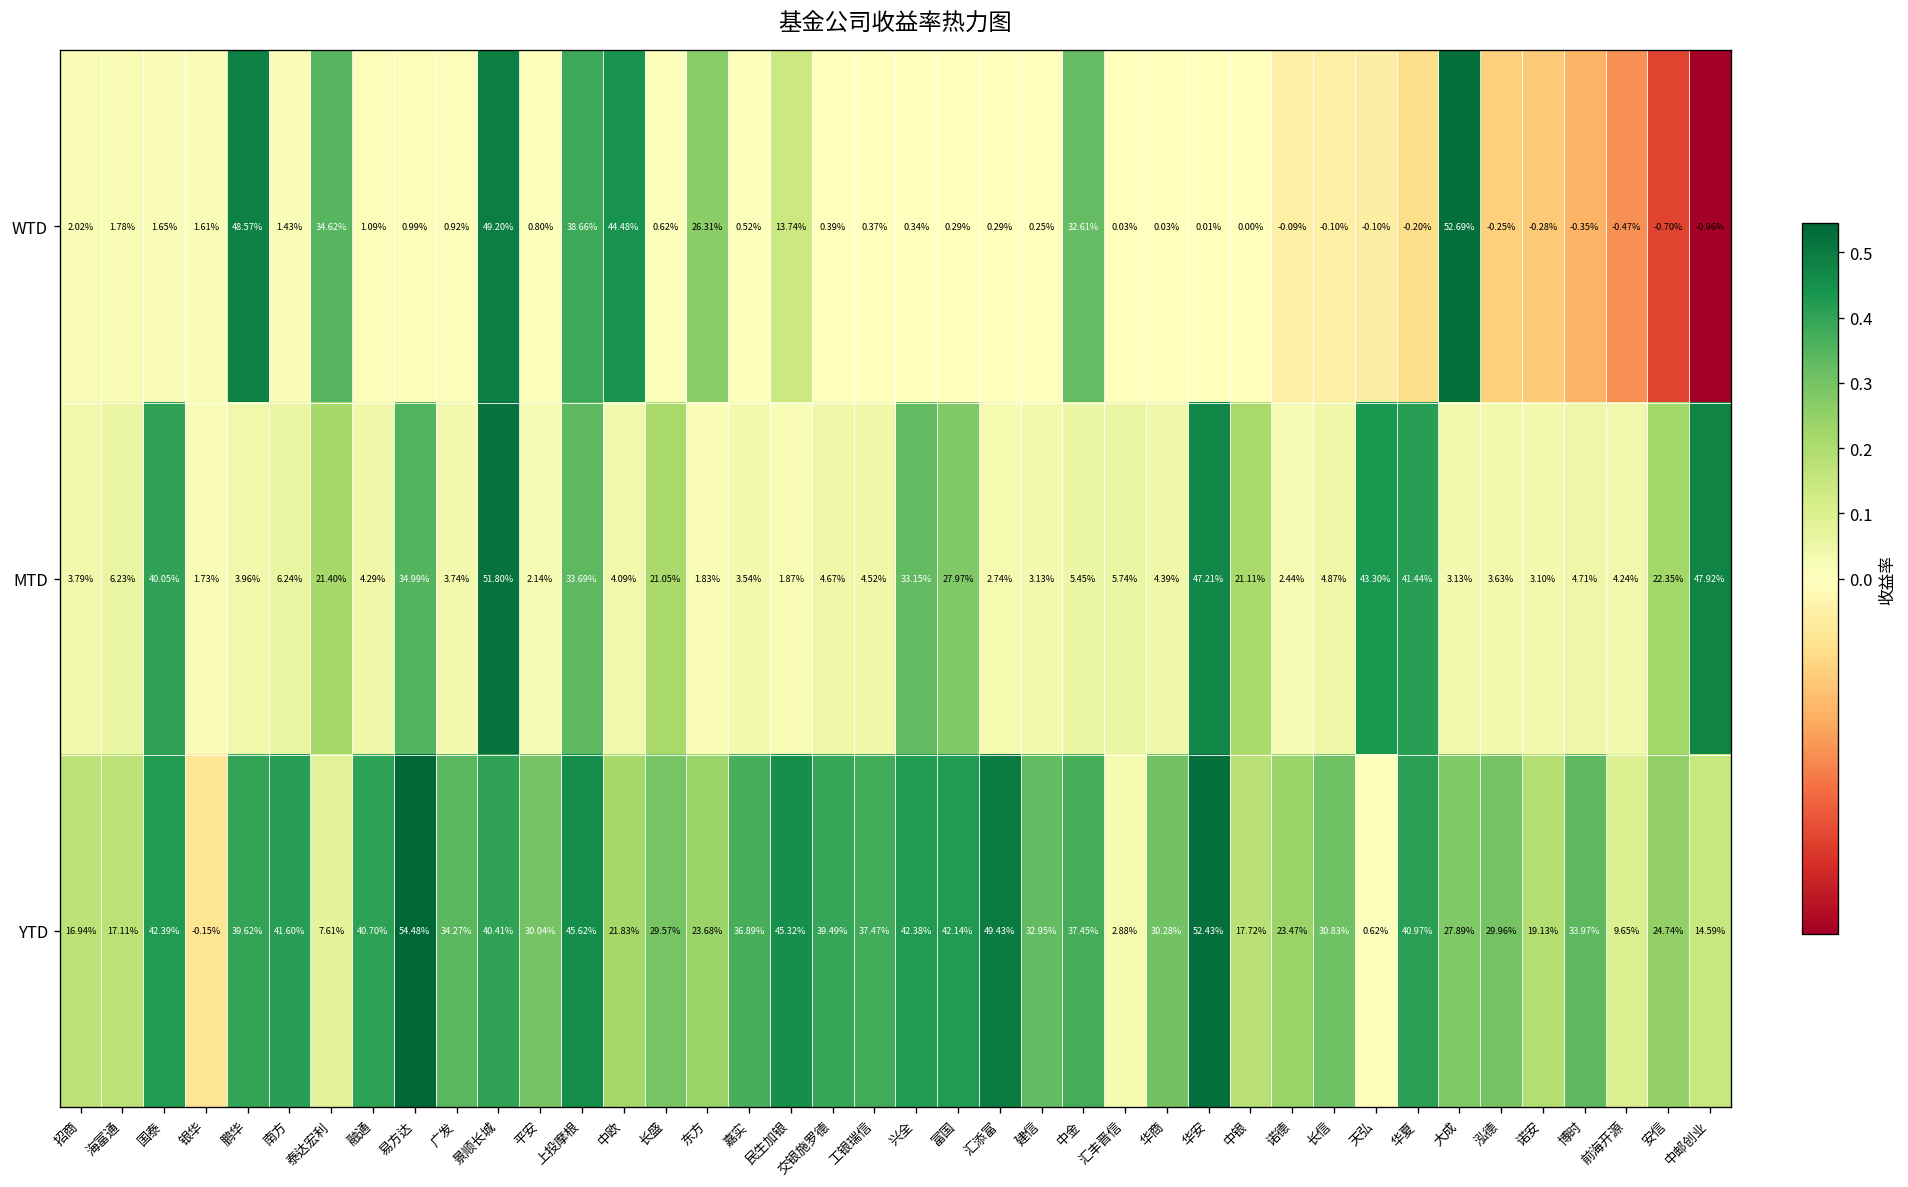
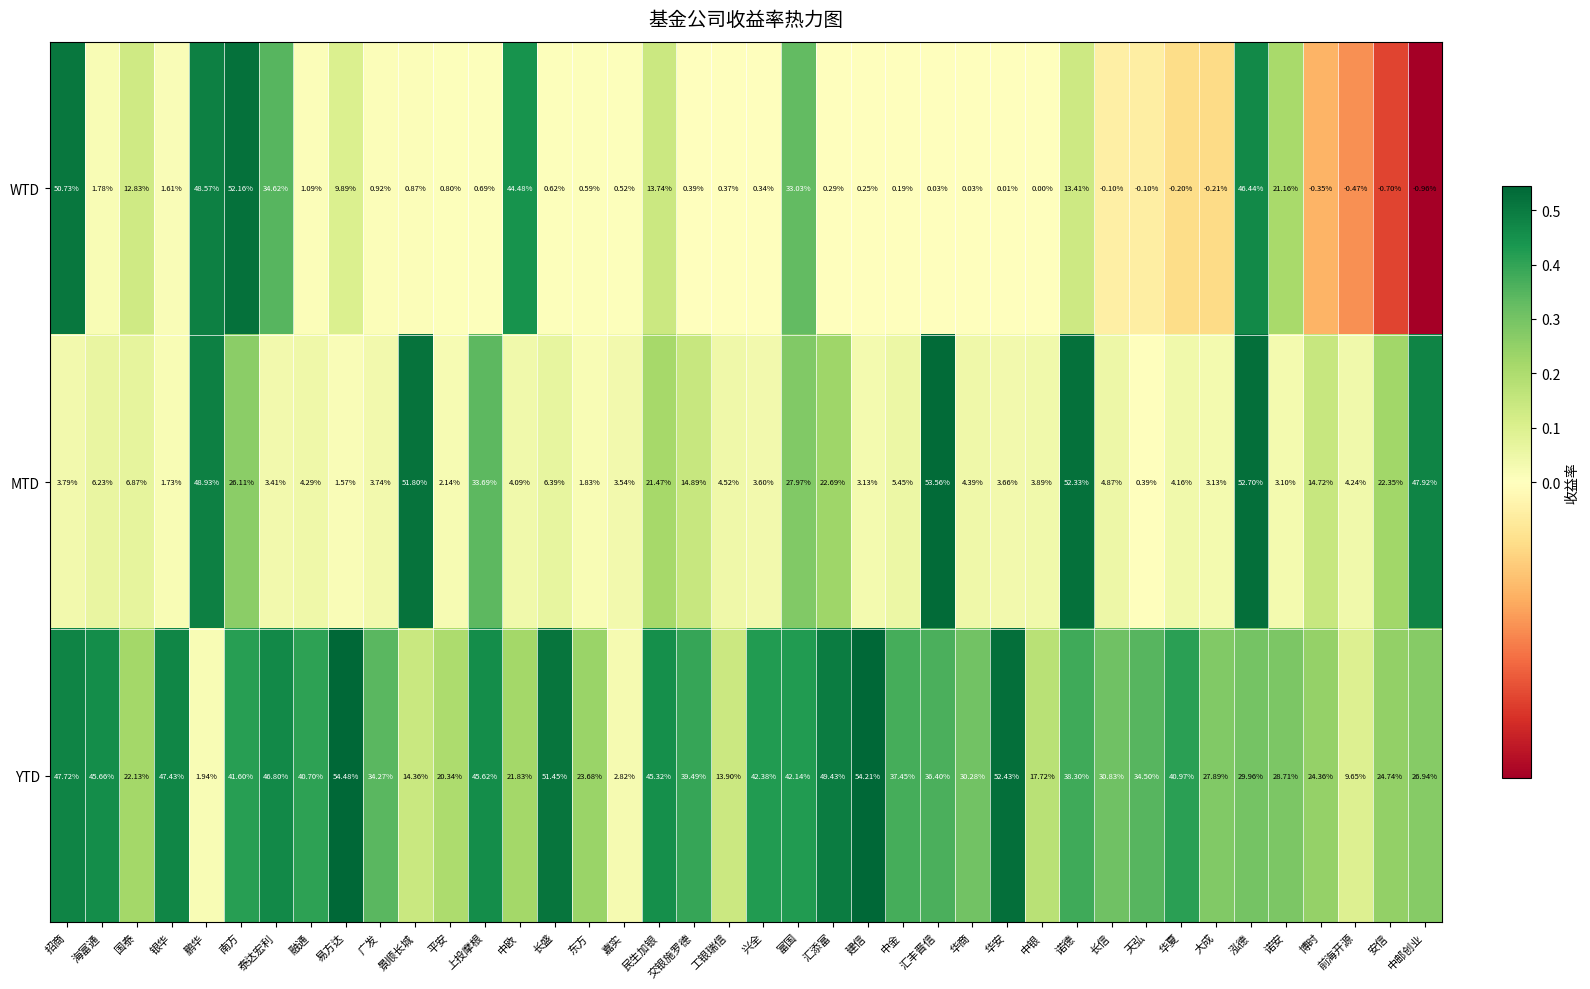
  {
    "WTD": {
-     "招商": "2.02%",
+     "招商": "50.73%",
      "海富通": "1.78%",
-     "国泰": "1.65%",
+     "国泰": "12.83%",
      "银华": "1.61%",
      "鹏华": "48.57%",
-     "南方": "1.43%",
+     "南方": "52.16%",
      "泰达宏利": "34.62%",
      "融通": "1.09%",
-     "易方达": "0.99%",
+     "易方达": "9.89%",
      "广发": "0.92%",
-     "景顺长城": "49.20%",
+     "景顺长城": "0.87%",
      "平安": "0.80%",
-     "上投摩根": "38.66%",
+     "上投摩根": "0.69%",
      "中欧": "44.48%",
      "长盛": "0.62%",
-     "东方": "26.31%",
+     "东方": "0.59%",
      "嘉实": "0.52%",
      "民生加银": "13.74%",
      "交银施罗德": "0.39%",
      "工银瑞信": "0.37%",
      "兴全": "0.34%",
-     "富国": "0.29%",
+     "富国": "33.03%",
      "汇添富": "0.29%",
      "建信": "0.25%",
-     "中金": "32.61%",
+     "中金": "0.19%",
      "汇丰晋信": "0.03%",
      "华商": "0.03%",
      "华安": "0.01%",
      "中银": "0.00%",
-     "诺德": "-0.09%",
+     "诺德": "13.41%",
      "长信": "-0.10%",
      "天弘": "-0.10%",
      "华夏": "-0.20%",
-     "大成": "52.69%",
-     "泓德": "-0.25%",
-     "诺安": "-0.28%",
+     "大成": "-0.21%",
+     "泓德": "46.44%",
+     "诺安": "21.16%",
      "博时": "-0.35%",
      "前海开源": "-0.47%",
      "安信": "-0.70%",
      "中邮创业": "-0.96%"
    },
    "MTD": {
      "招商": "3.79%",
      "海富通": "6.23%",
-     "国泰": "40.05%",
+     "国泰": "6.87%",
      "银华": "1.73%",
-     "鹏华": "3.96%",
-     "南方": "6.24%",
-     "泰达宏利": "21.40%",
+     "鹏华": "48.93%",
+     "南方": "26.11%",
+     "泰达宏利": "3.41%",
      "融通": "4.29%",
-     "易方达": "34.99%",
+     "易方达": "1.57%",
      "广发": "3.74%",
      "景顺长城": "51.80%",
      "平安": "2.14%",
      "上投摩根": "33.69%",
      "中欧": "4.09%",
-     "长盛": "21.05%",
+     "长盛": "6.39%",
      "东方": "1.83%",
      "嘉实": "3.54%",
-     "民生加银": "1.87%",
-     "交银施罗德": "4.67%",
+     "民生加银": "21.47%",
+     "交银施罗德": "14.89%",
      "工银瑞信": "4.52%",
-     "兴全": "33.15%",
+     "兴全": "3.60%",
      "富国": "27.97%",
-     "汇添富": "2.74%",
+     "汇添富": "22.69%",
      "建信": "3.13%",
      "中金": "5.45%",
-     "汇丰晋信": "5.74%",
+     "汇丰晋信": "53.56%",
      "华商": "4.39%",
-     "华安": "47.21%",
-     "中银": "21.11%",
-     "诺德": "2.44%",
+     "华安": "3.66%",
+     "中银": "3.89%",
+     "诺德": "52.33%",
      "长信": "4.87%",
-     "天弘": "43.30%",
-     "华夏": "41.44%",
+     "天弘": "0.39%",
+     "华夏": "4.16%",
      "大成": "3.13%",
-     "泓德": "3.63%",
+     "泓德": "52.70%",
      "诺安": "3.10%",
-     "博时": "4.71%",
+     "博时": "14.72%",
      "前海开源": "4.24%",
      "安信": "22.35%",
      "中邮创业": "47.92%"
    },
    "YTD": {
-     "招商": "16.94%",
-     "海富通": "17.11%",
-     "国泰": "42.39%",
-     "银华": "-0.15%",
-     "鹏华": "39.62%",
+     "招商": "47.72%",
+     "海富通": "45.66%",
+     "国泰": "22.13%",
+     "银华": "47.43%",
+     "鹏华": "1.94%",
      "南方": "41.60%",
-     "泰达宏利": "7.61%",
+     "泰达宏利": "46.80%",
      "融通": "40.70%",
      "易方达": "54.48%",
      "广发": "34.27%",
-     "景顺长城": "40.41%",
-     "平安": "30.04%",
+     "景顺长城": "14.36%",
+     "平安": "20.34%",
      "上投摩根": "45.62%",
      "中欧": "21.83%",
-     "长盛": "29.57%",
+     "长盛": "51.45%",
      "东方": "23.68%",
-     "嘉实": "36.89%",
+     "嘉实": "2.82%",
      "民生加银": "45.32%",
      "交银施罗德": "39.49%",
-     "工银瑞信": "37.47%",
+     "工银瑞信": "13.90%",
      "兴全": "42.38%",
      "富国": "42.14%",
      "汇添富": "49.43%",
-     "建信": "32.95%",
+     "建信": "54.21%",
      "中金": "37.45%",
-     "汇丰晋信": "2.88%",
+     "汇丰晋信": "36.40%",
      "华商": "30.28%",
      "华安": "52.43%",
      "中银": "17.72%",
-     "诺德": "23.47%",
+     "诺德": "38.30%",
      "长信": "30.83%",
-     "天弘": "0.62%",
+     "天弘": "34.50%",
      "华夏": "40.97%",
      "大成": "27.89%",
      "泓德": "29.96%",
-     "诺安": "19.13%",
-     "博时": "33.97%",
+     "诺安": "28.71%",
+     "博时": "24.36%",
      "前海开源": "9.65%",
      "安信": "24.74%",
-     "中邮创业": "14.59%"
+     "中邮创业": "26.94%"
    }
  }
